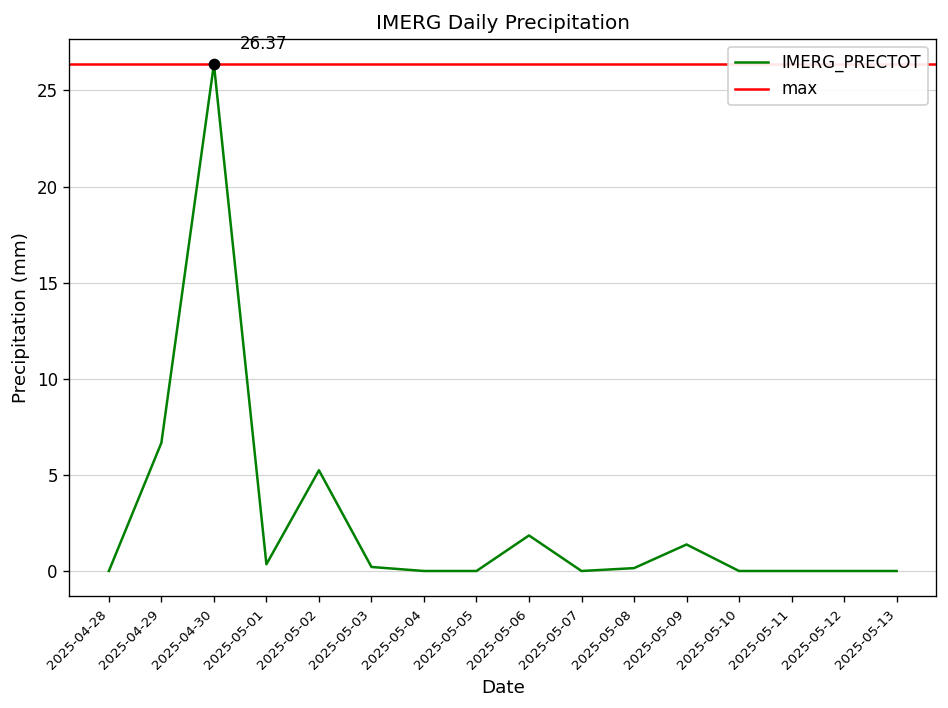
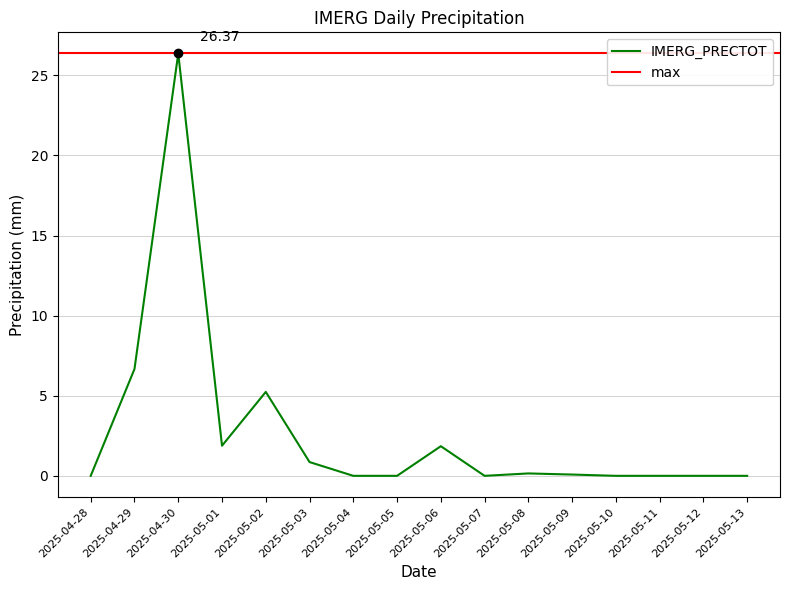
  {
    "IMERG_PRECTOT": {
      "2025-04-28": 0.0,
      "2025-04-29": 6.7,
-     "2025-05-01": 0.4,
+     "2025-05-01": 1.9,
      "2025-05-02": 5.2,
-     "2025-05-03": 0.2,
+     "2025-05-03": 0.9,
      "2025-05-04": 0.0,
      "2025-05-05": 0.0,
      "2025-05-06": 1.9,
      "2025-05-07": 0.0,
      "2025-05-08": 0.2,
-     "2025-05-09": 1.4,
+     "2025-05-09": 0.1,
      "2025-05-10": 0.0,
      "2025-05-11": 0.0,
      "2025-05-12": 0.0,
      "2025-05-13": 0.0
    }
  }
